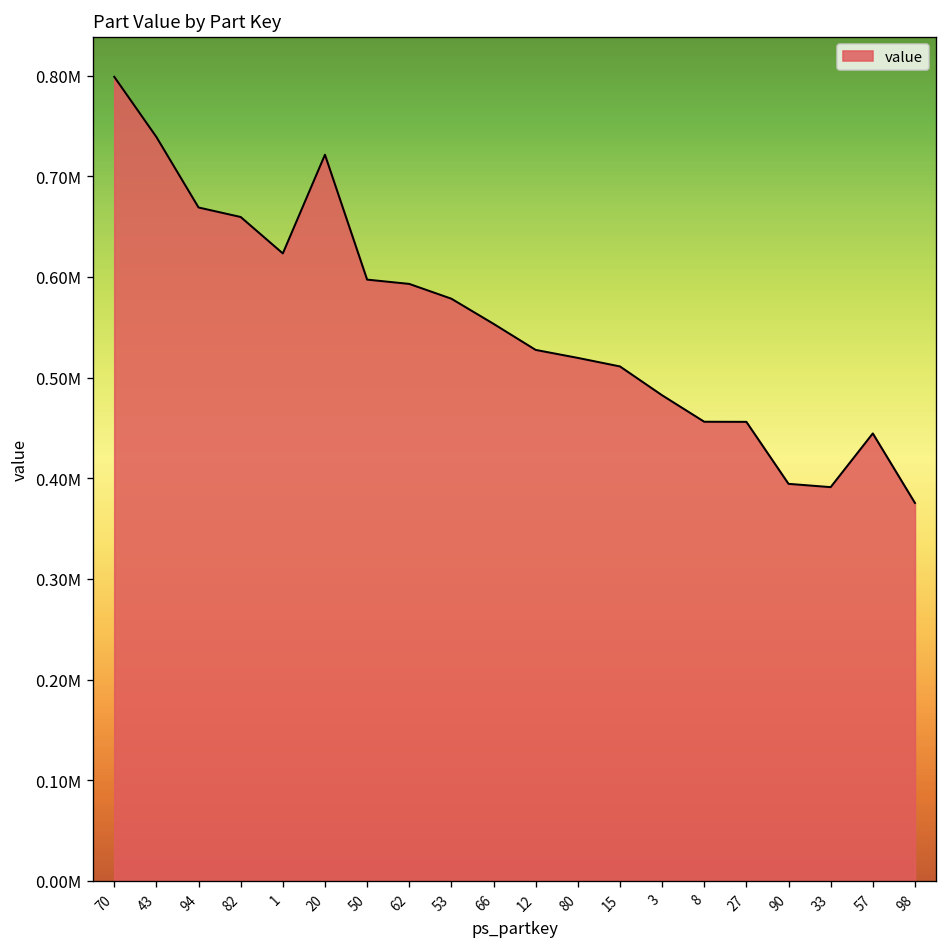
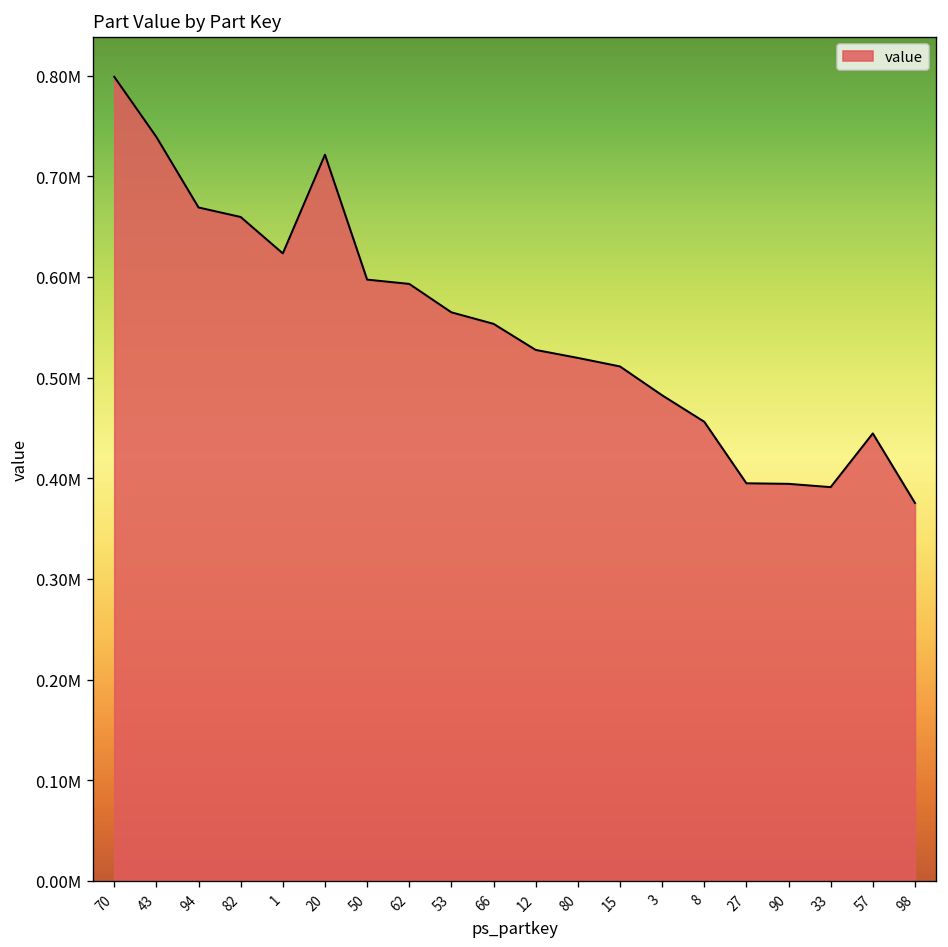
  {
    "70": 800000,
    "43": 740000,
    "94": 670000,
    "82": 660000,
    "1": 620000,
    "20": 720000,
    "50": 600000,
    "62": 590000,
-   "53": 580000,
+   "53": 560000,
    "66": 550000,
    "12": 530000,
    "80": 520000,
    "15": 510000,
    "3": 480000,
    "8": 460000,
-   "27": 460000,
+   "27": 390000,
    "90": 390000,
    "33": 390000,
    "57": 440000,
    "98": 380000
  }
